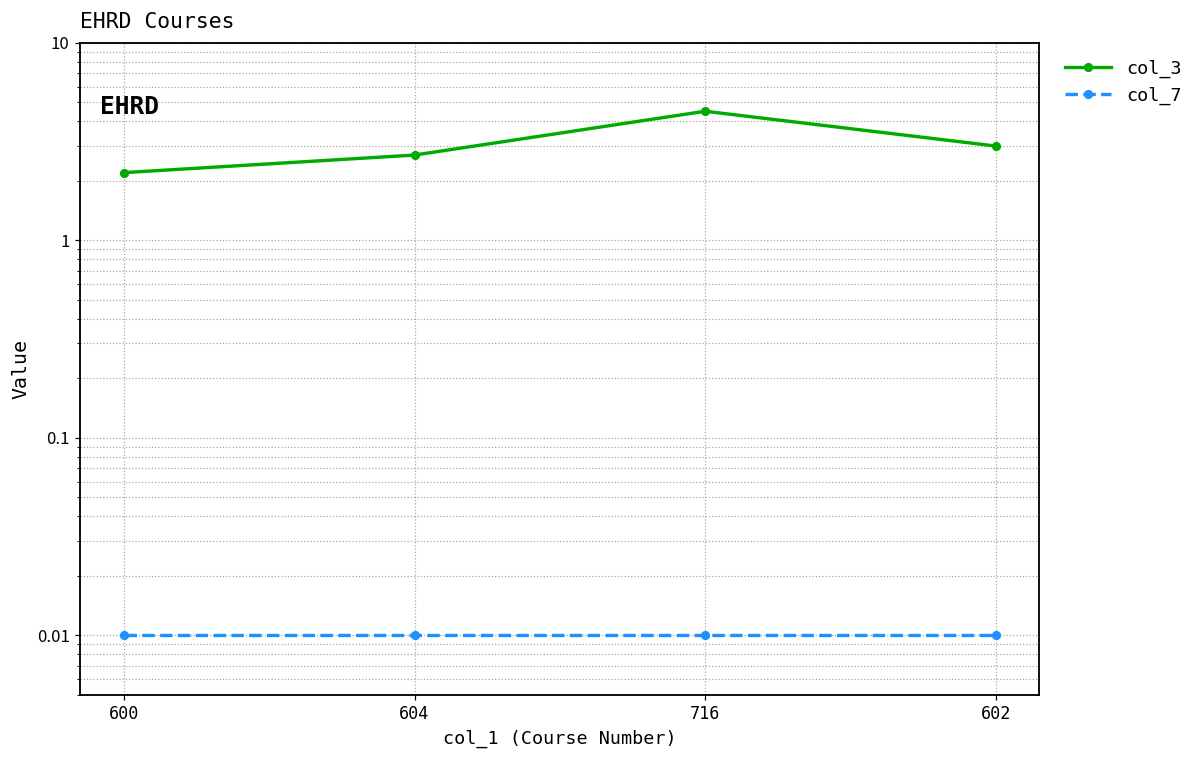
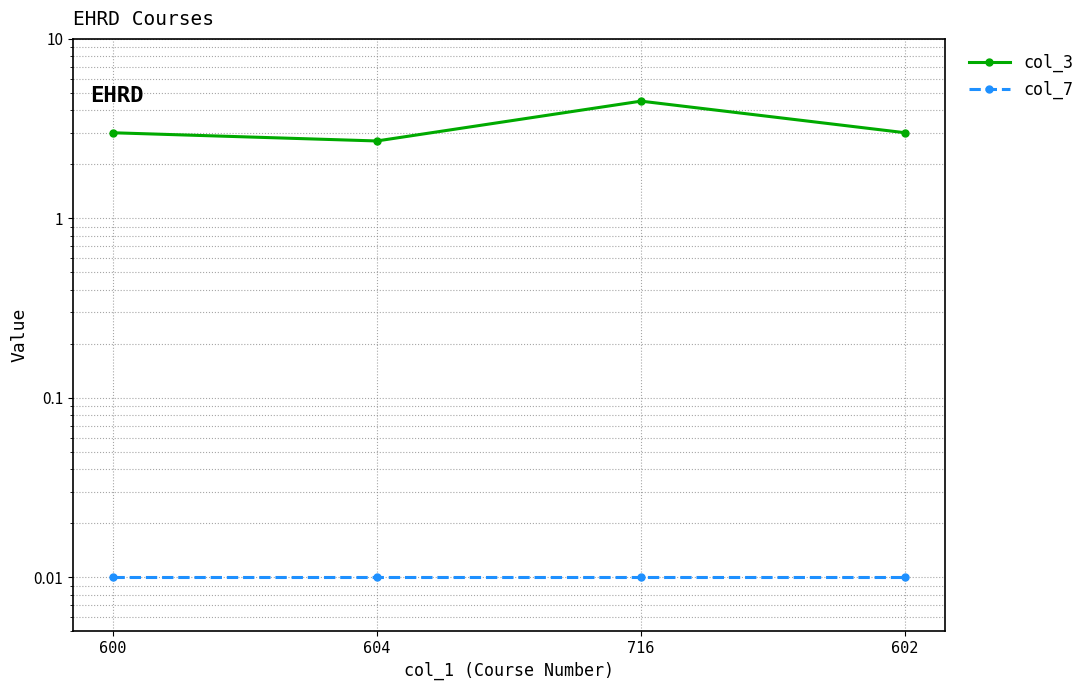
  {
    "col_3": {
-     "600": 2.2,
+     "600": 3.0,
      "604": 2.7,
      "716": 4.5,
      "602": 3.0
    },
    "col_7": {
      "600": 0.010,
      "604": 0.010,
      "716": 0.010,
      "602": 0.010
    }
  }
